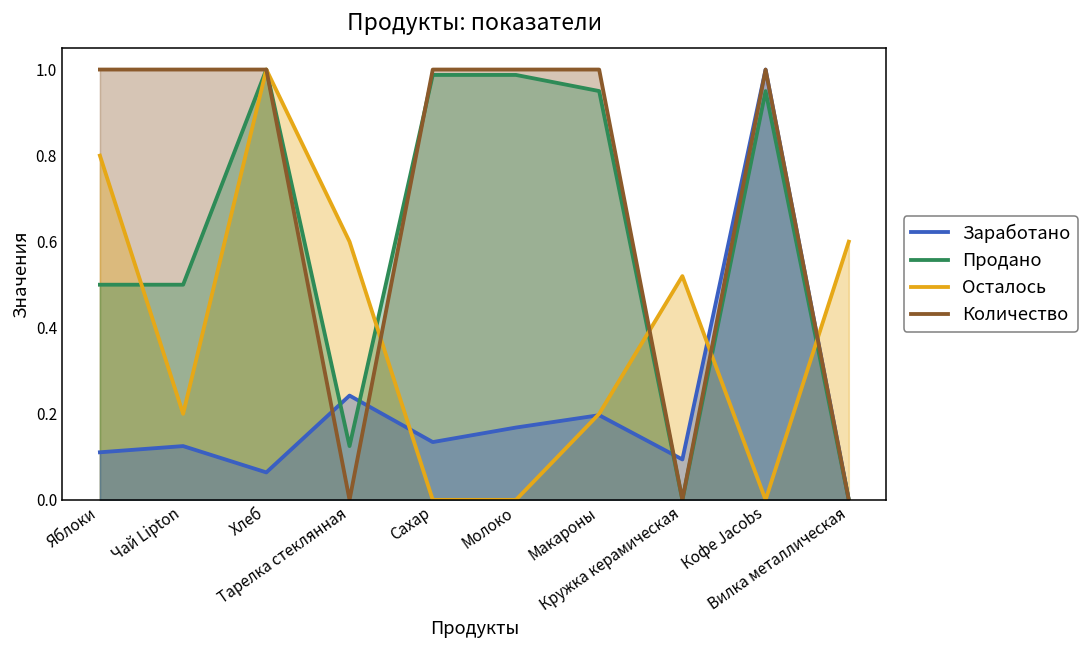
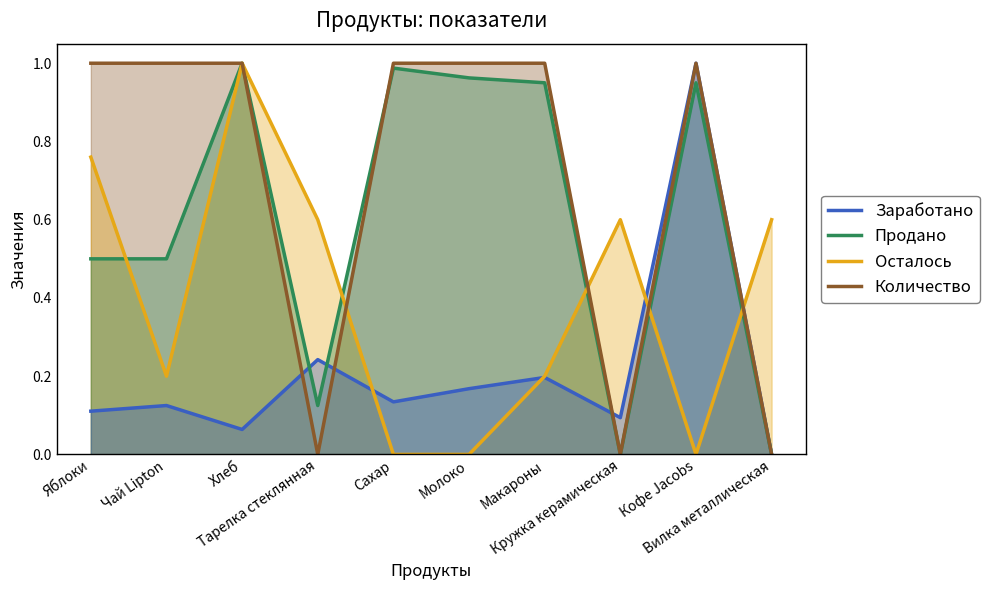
  {
    "Заработано": {
      "Яблоки": 0.11,
      "Чай Lipton": 0.13,
      "Хлеб": 0.06,
      "Тарелка стеклянная": 0.24,
      "Сахар": 0.13,
      "Молоко": 0.17,
      "Кружка керамическая": 0.09
    },
    "Продано": {
      "Яблоки": 0.50,
      "Чай Lipton": 0.50,
      "Тарелка стеклянная": 0.13,
      "Сахар": 0.99,
-     "Молоко": 0.99,
+     "Молоко": 0.96,
      "Макароны": 0.95,
      "Кофе Jacobs": 0.95
    },
    "Осталось": {
-     "Яблоки": 0.80,
+     "Яблоки": 0.76,
      "Чай Lipton": 0.20,
      "Тарелка стеклянная": 0.60,
      "Сахар": 0.00,
      "Молоко": 0.00,
-     "Кружка керамическая": 0.52,
+     "Кружка керамическая": 0.60,
      "Кофе Jacobs": 0.00,
      "Вилка металлическая": 0.60
    },
    "Количество": {
      "Яблоки": 1.00,
      "Чай Lipton": 1.00,
      "Тарелка стеклянная": 0.00,
      "Сахар": 1.00,
      "Молоко": 1.00,
      "Макароны": 1.00
    }
  }
